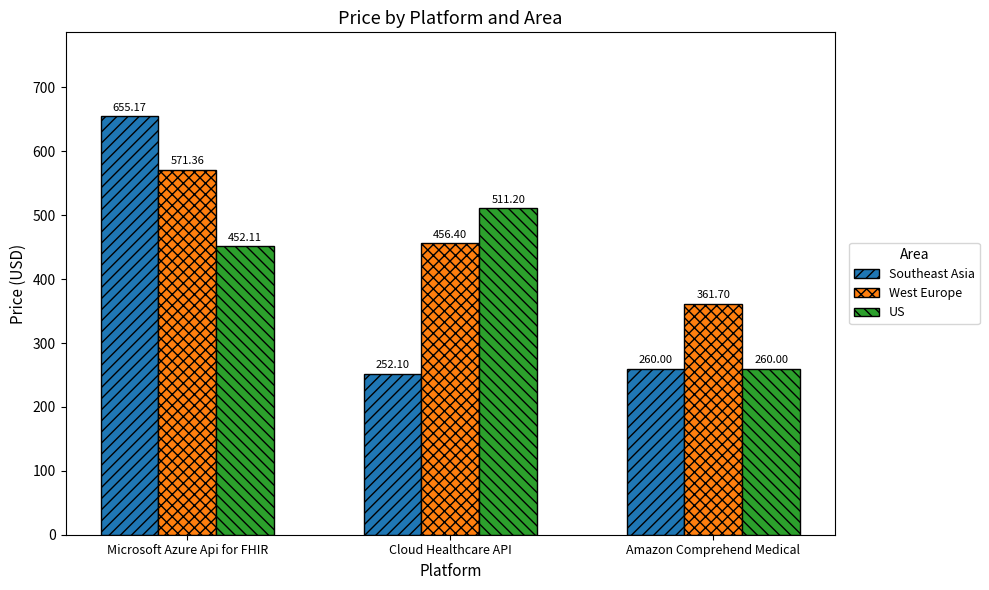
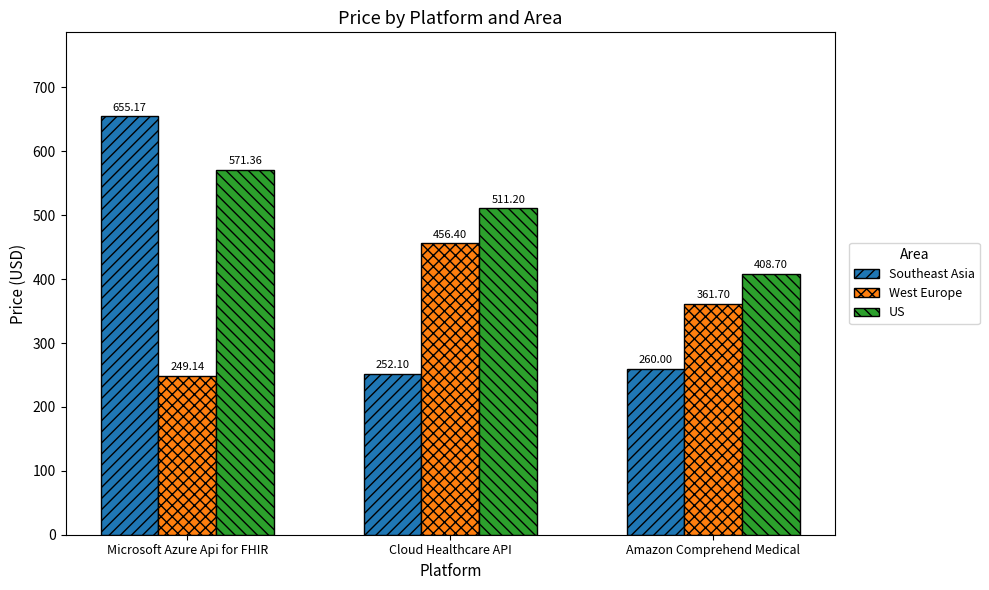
  {
    "Southeast Asia": {
      "Microsoft Azure Api for FHIR": 655.17,
      "Cloud Healthcare API": 252.10,
      "Amazon Comprehend Medical": 260.00
    },
    "West Europe": {
-     "Microsoft Azure Api for FHIR": 571.36,
+     "Microsoft Azure Api for FHIR": 249.14,
      "Cloud Healthcare API": 456.40,
      "Amazon Comprehend Medical": 361.70
    },
    "US": {
-     "Microsoft Azure Api for FHIR": 452.11,
+     "Microsoft Azure Api for FHIR": 571.36,
      "Cloud Healthcare API": 511.20,
-     "Amazon Comprehend Medical": 260.00
+     "Amazon Comprehend Medical": 408.70
    }
  }
